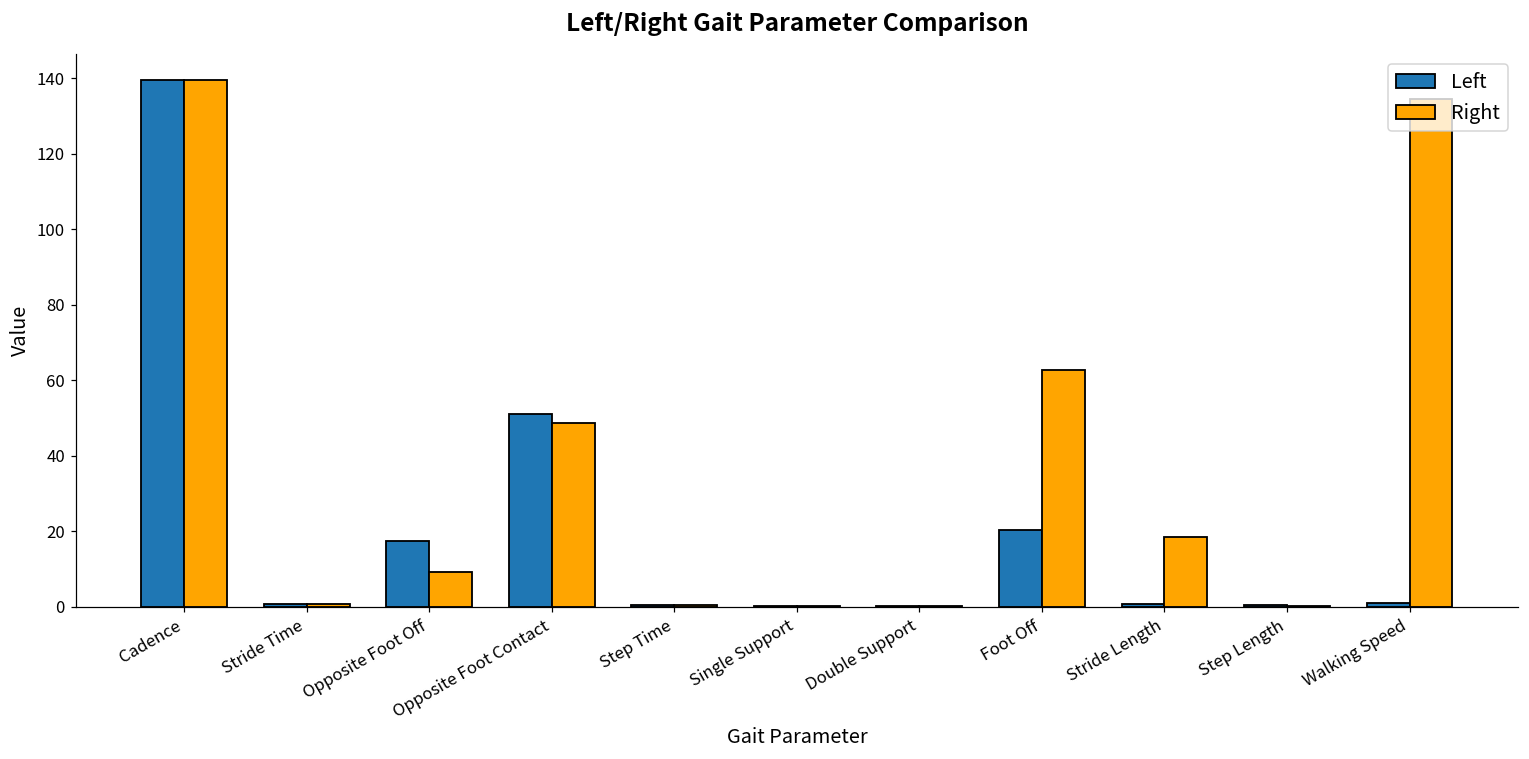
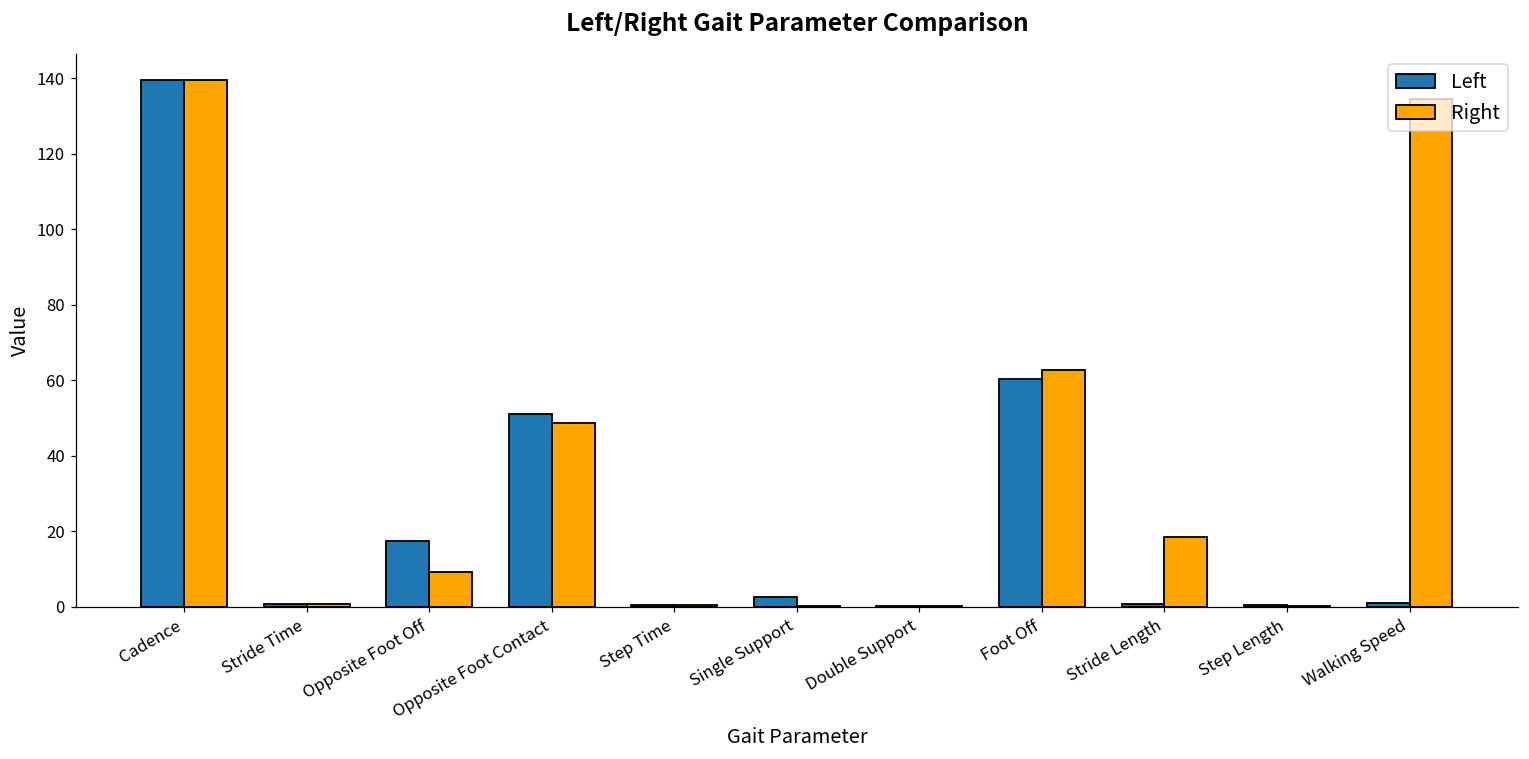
  {
    "Left": {
      "Cadence": 140,
      "Stride Time": 1,
      "Opposite Foot Off": 17,
      "Opposite Foot Contact": 51,
-     "Single Support": 0,
-     "Foot Off": 20,
+     "Single Support": 3,
+     "Foot Off": 60,
      "Stride Length": 1,
      "Walking Speed": 1
    },
    "Right": {
      "Cadence": 140,
      "Stride Time": 1,
      "Opposite Foot Off": 9,
      "Opposite Foot Contact": 49,
      "Foot Off": 63,
      "Stride Length": 19
    }
  }
